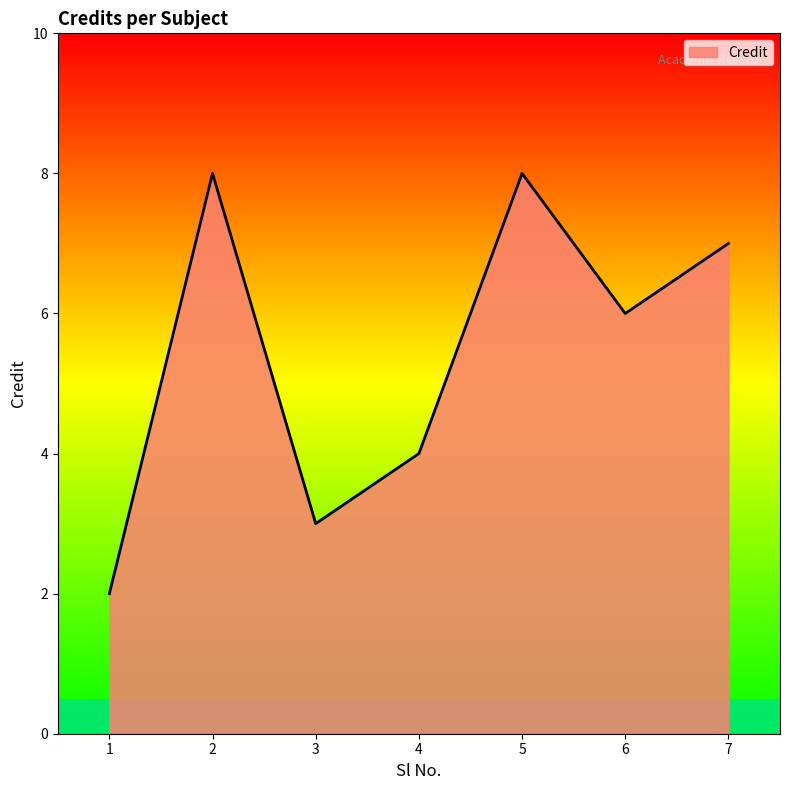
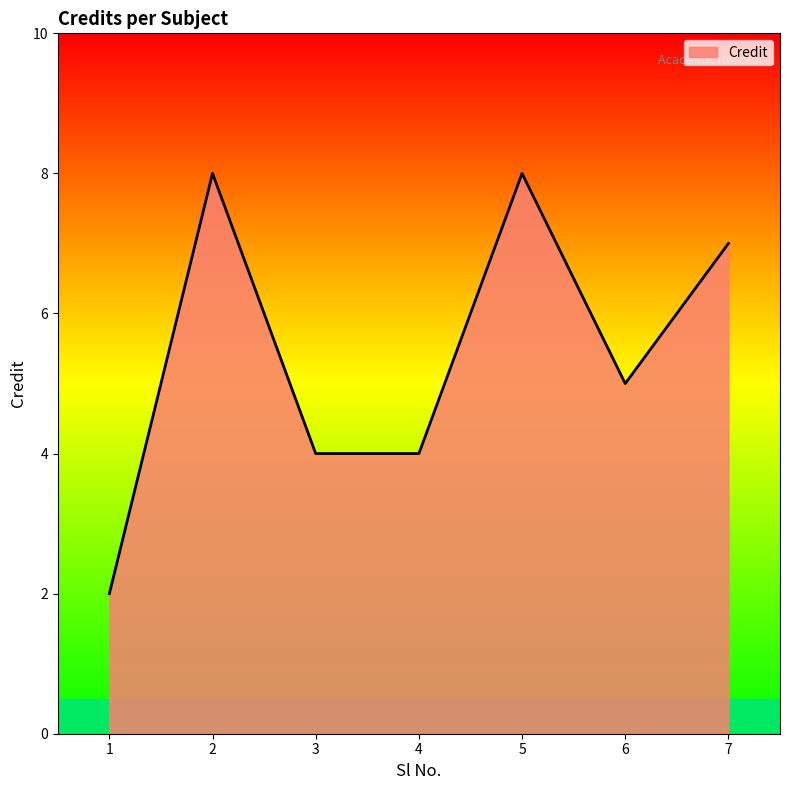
  {
    "1": 2,
    "2": 8,
-   "3": 3,
+   "3": 4,
    "4": 4,
    "5": 8,
-   "6": 6,
+   "6": 5,
    "7": 7
  }
